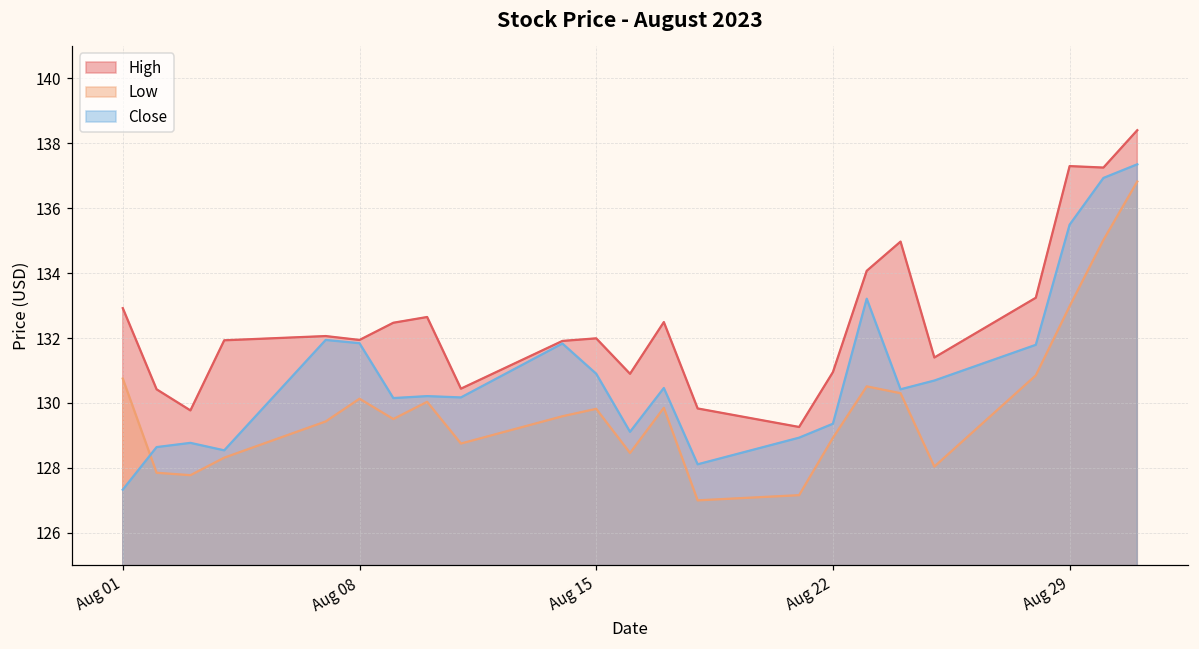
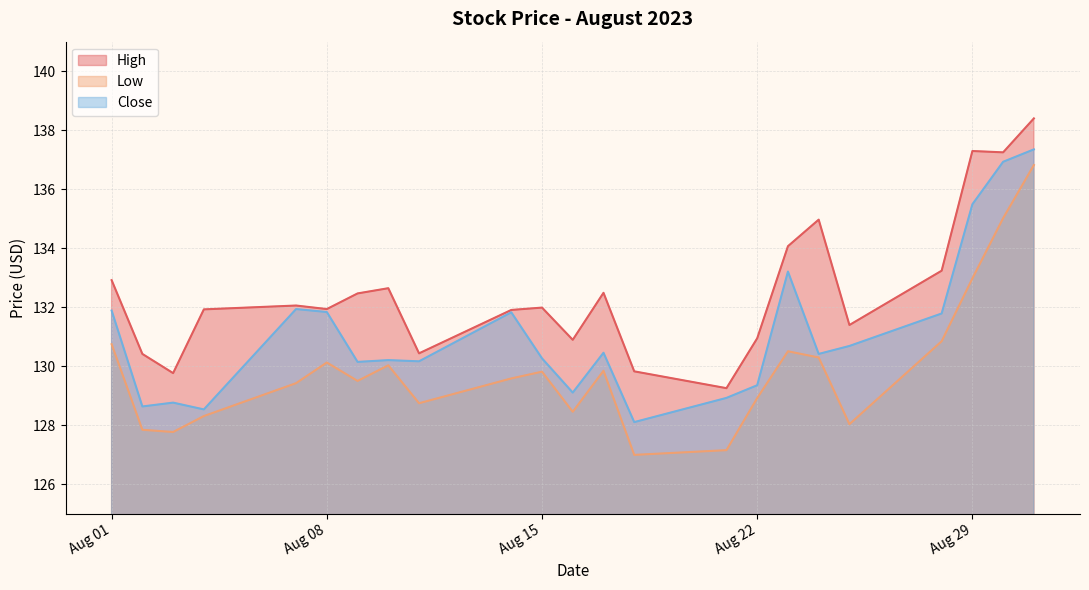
  {
    "Close": {
-     "Aug 01": 127.3,
+     "Aug 01": 131.9,
      "Aug 08": 131.8,
-     "Aug 15": 130.9,
+     "Aug 15": 130.3,
      "Aug 22": 129.4,
      "Aug 29": 135.5
    }
  }
